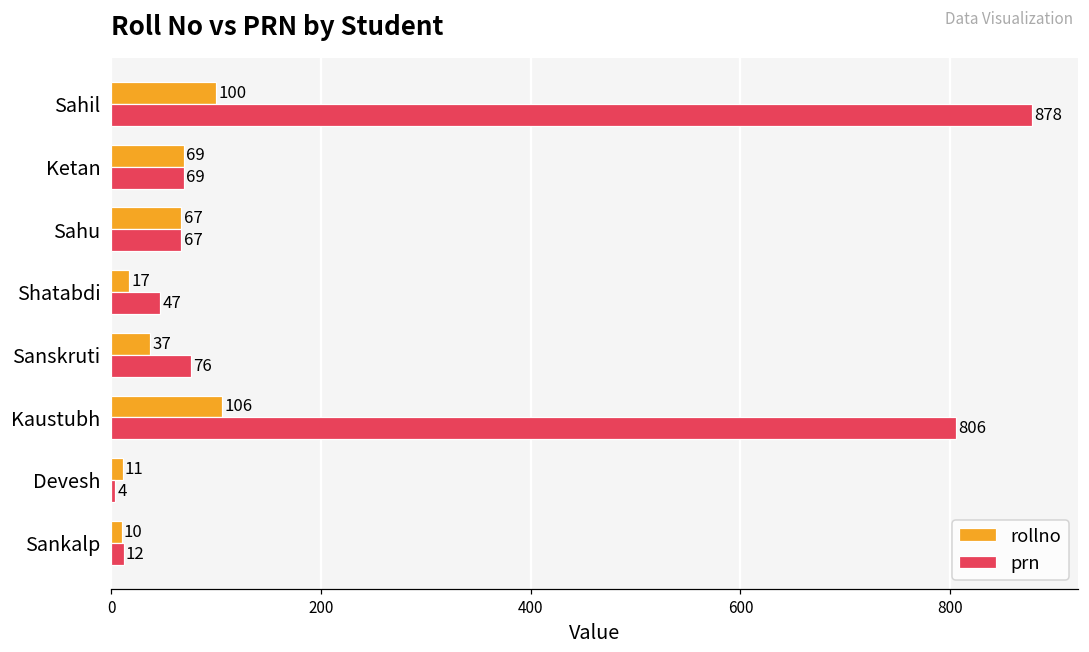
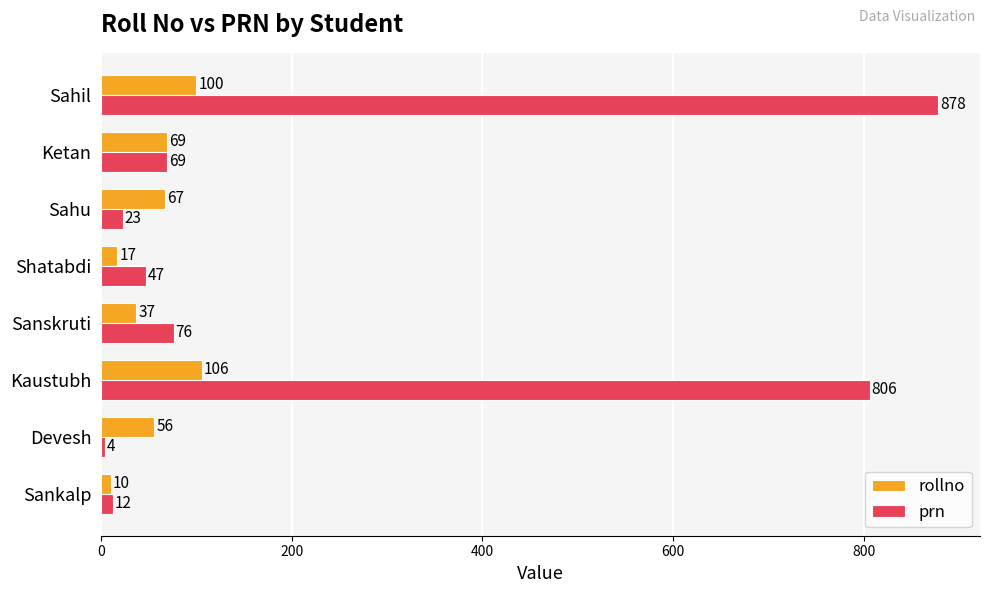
  {
    "rollno": {
      "Sahil": 100,
      "Ketan": 69,
      "Sahu": 67,
      "Shatabdi": 17,
      "Sanskruti": 37,
      "Kaustubh": 106,
-     "Devesh": 11,
+     "Devesh": 56,
      "Sankalp": 10
    },
    "prn": {
      "Sahil": 878,
      "Ketan": 69,
-     "Sahu": 67,
+     "Sahu": 23,
      "Shatabdi": 47,
      "Sanskruti": 76,
      "Kaustubh": 806,
      "Devesh": 4,
      "Sankalp": 12
    }
  }
